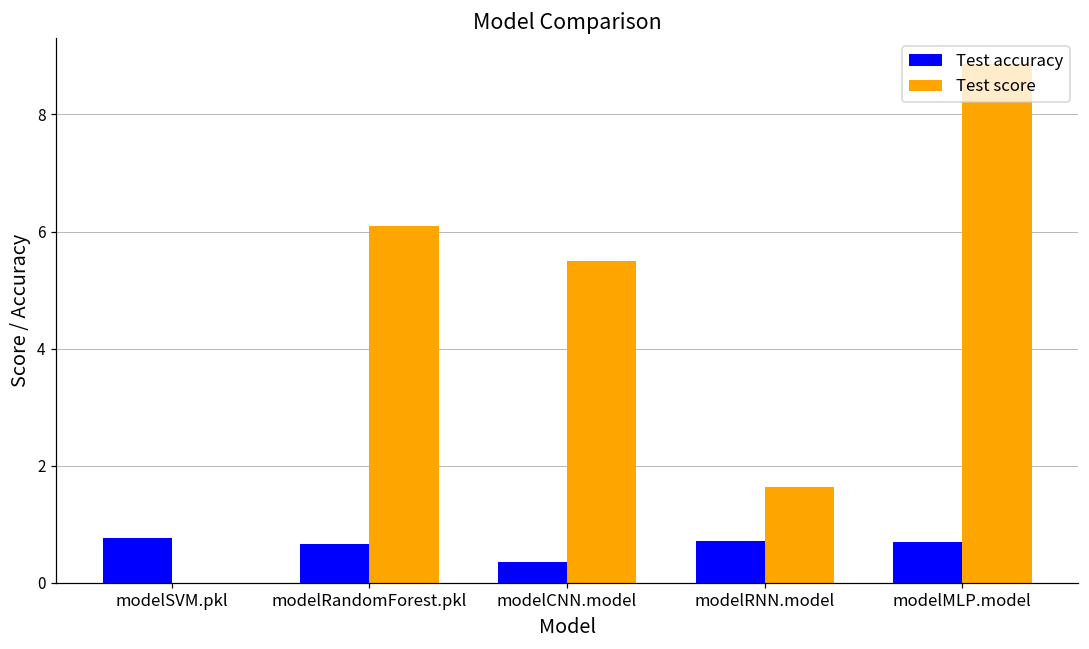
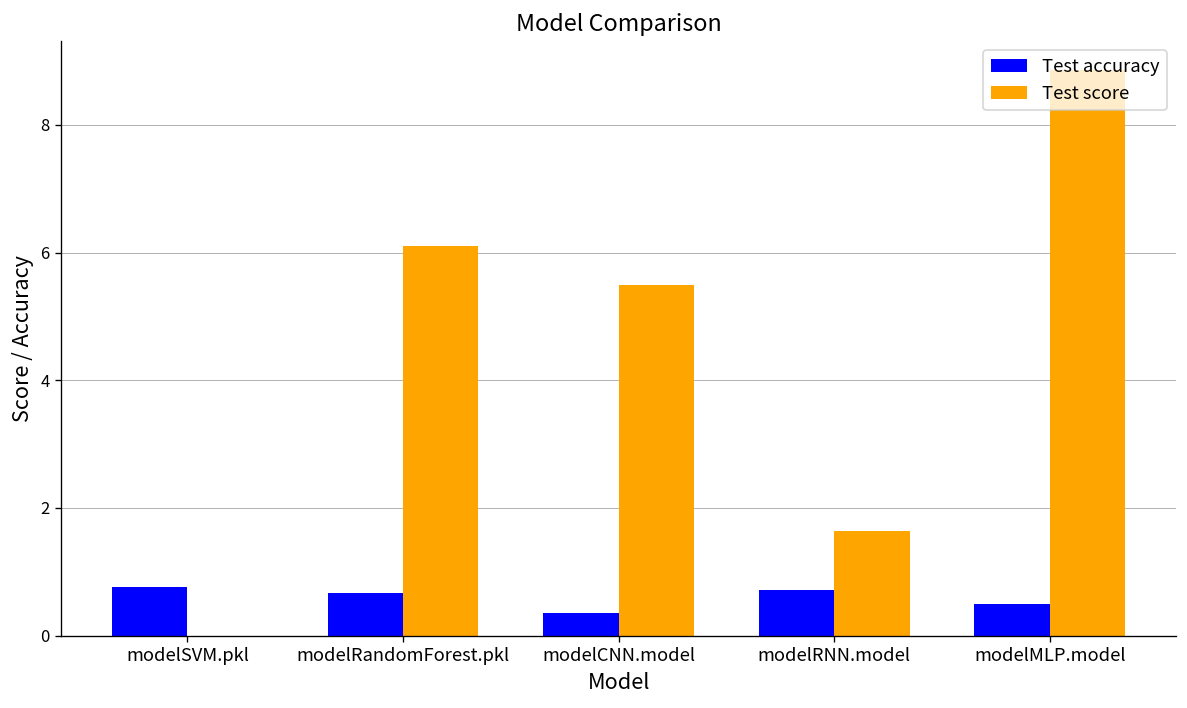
  {
    "Test accuracy": {
      "modelSVM.pkl": 0.8,
      "modelRandomForest.pkl": 0.7,
      "modelCNN.model": 0.4,
      "modelRNN.model": 0.7,
-     "modelMLP.model": 0.7
+     "modelMLP.model": 0.5
    },
    "Test score": {
      "modelSVM.pkl": 0.0,
      "modelRandomForest.pkl": 6.1,
      "modelCNN.model": 5.5,
      "modelRNN.model": 1.6
    }
  }
